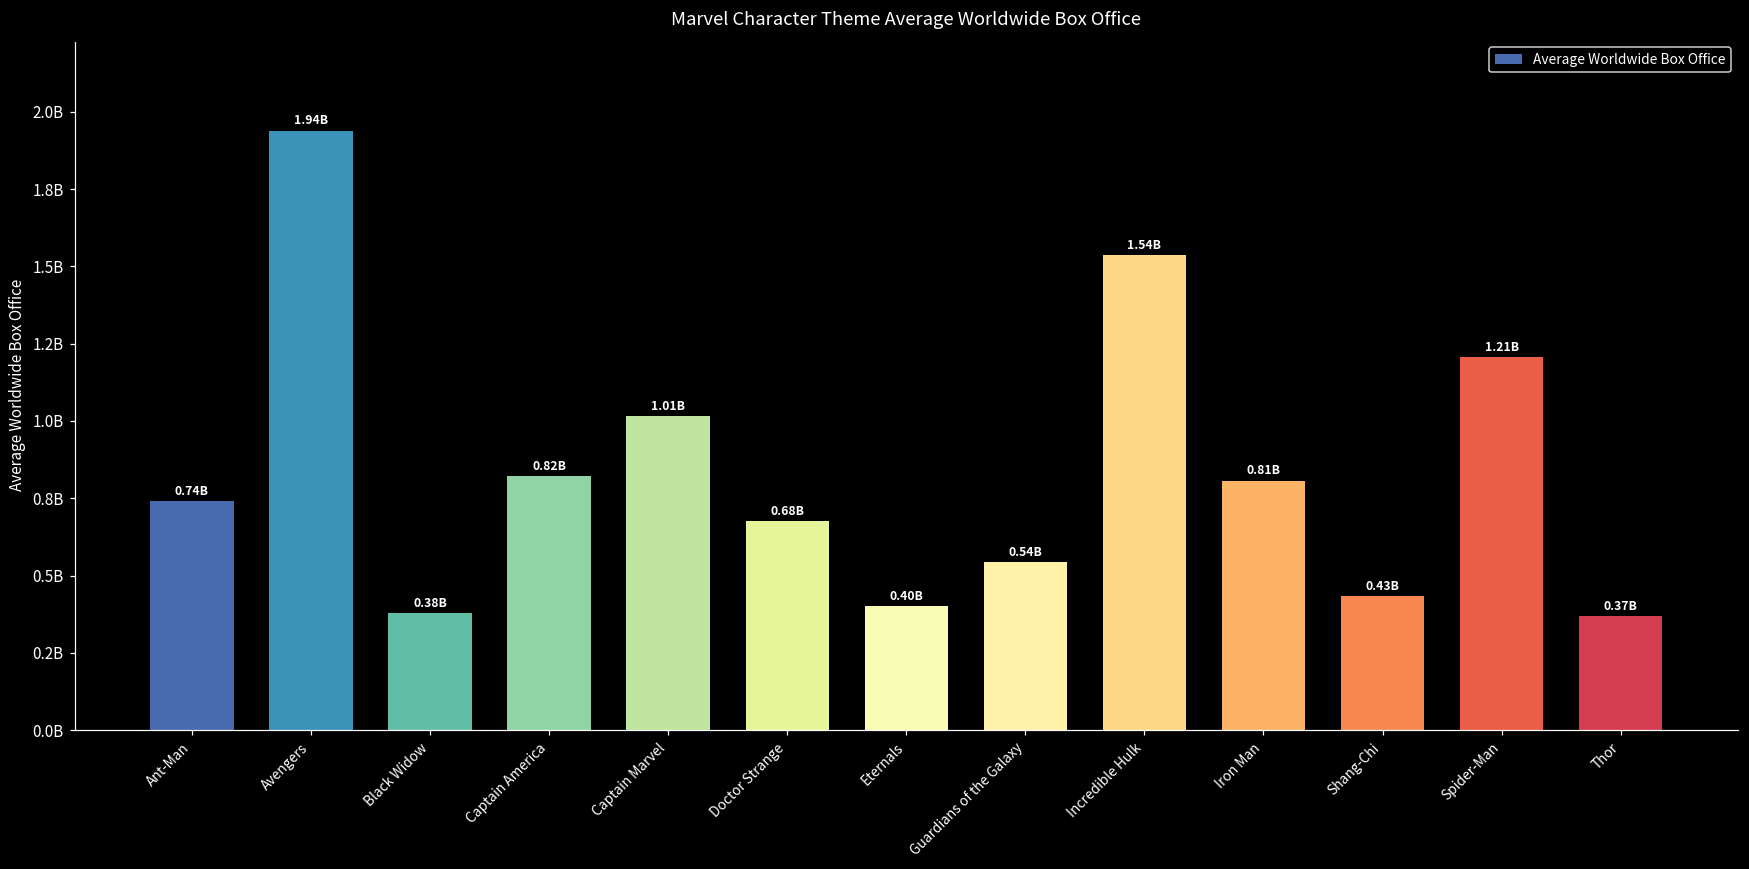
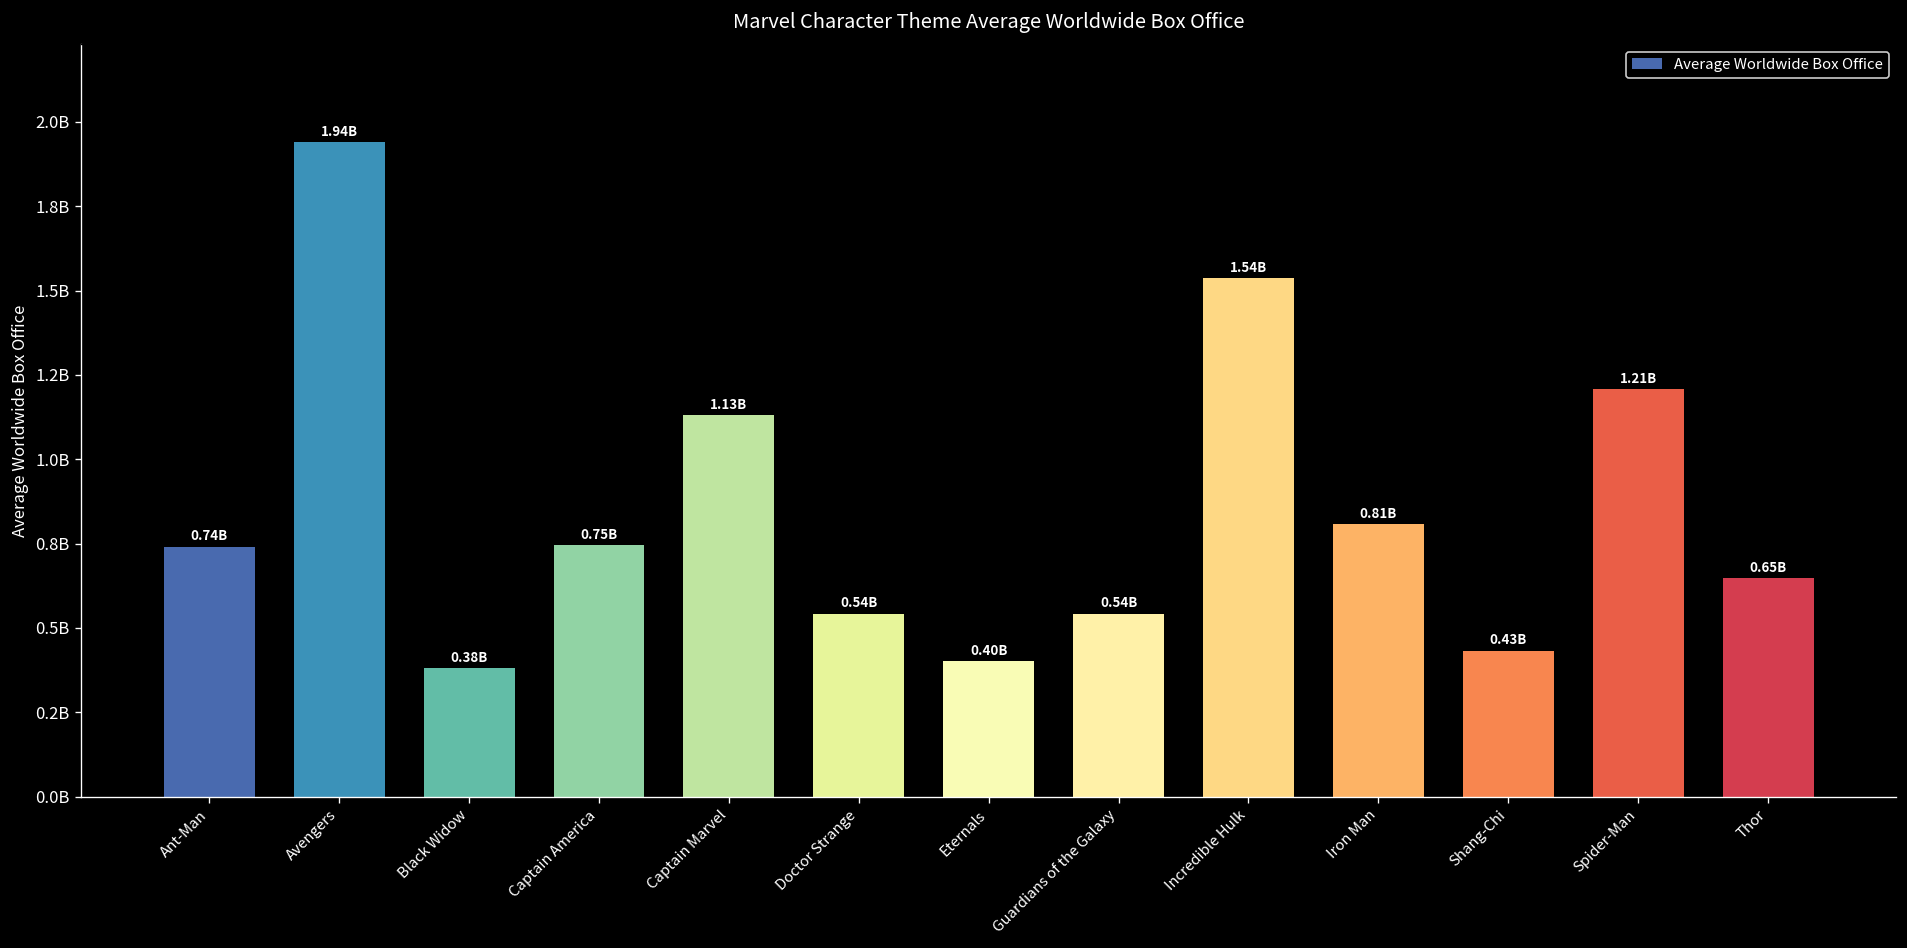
  {
    "Ant-Man": "0.74B",
    "Avengers": "1.94B",
    "Black Widow": "0.38B",
-   "Captain America": "0.82B",
-   "Captain Marvel": "1.01B",
-   "Doctor Strange": "0.68B",
+   "Captain America": "0.75B",
+   "Captain Marvel": "1.13B",
+   "Doctor Strange": "0.54B",
    "Eternals": "0.40B",
    "Guardians of the Galaxy": "0.54B",
    "Incredible Hulk": "1.54B",
    "Iron Man": "0.81B",
    "Shang-Chi": "0.43B",
    "Spider-Man": "1.21B",
-   "Thor": "0.37B"
+   "Thor": "0.65B"
  }
